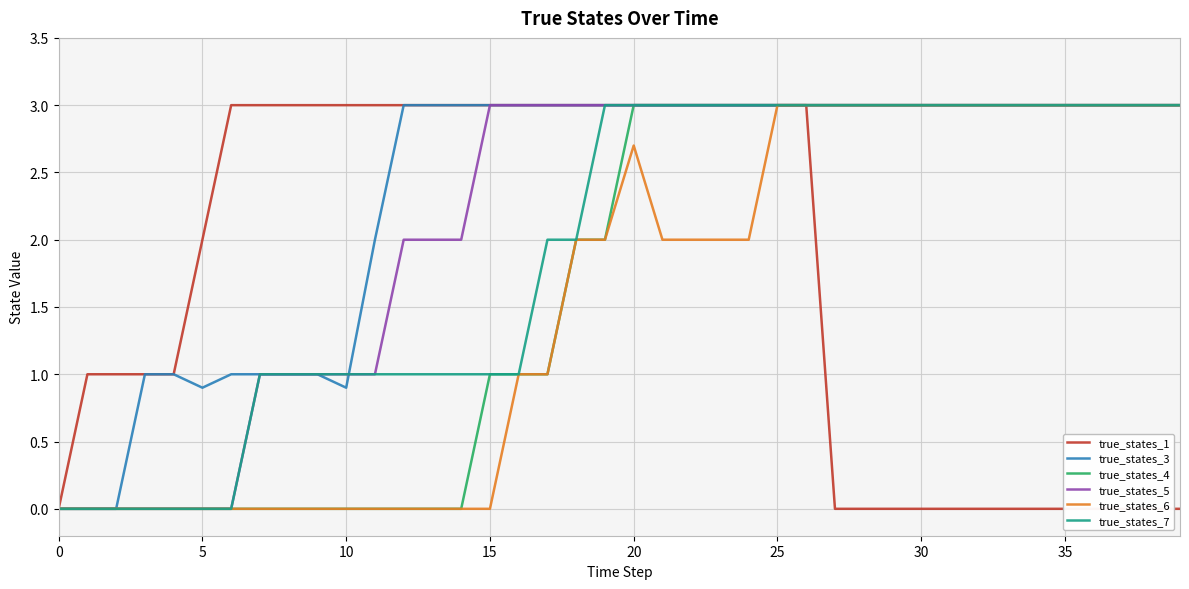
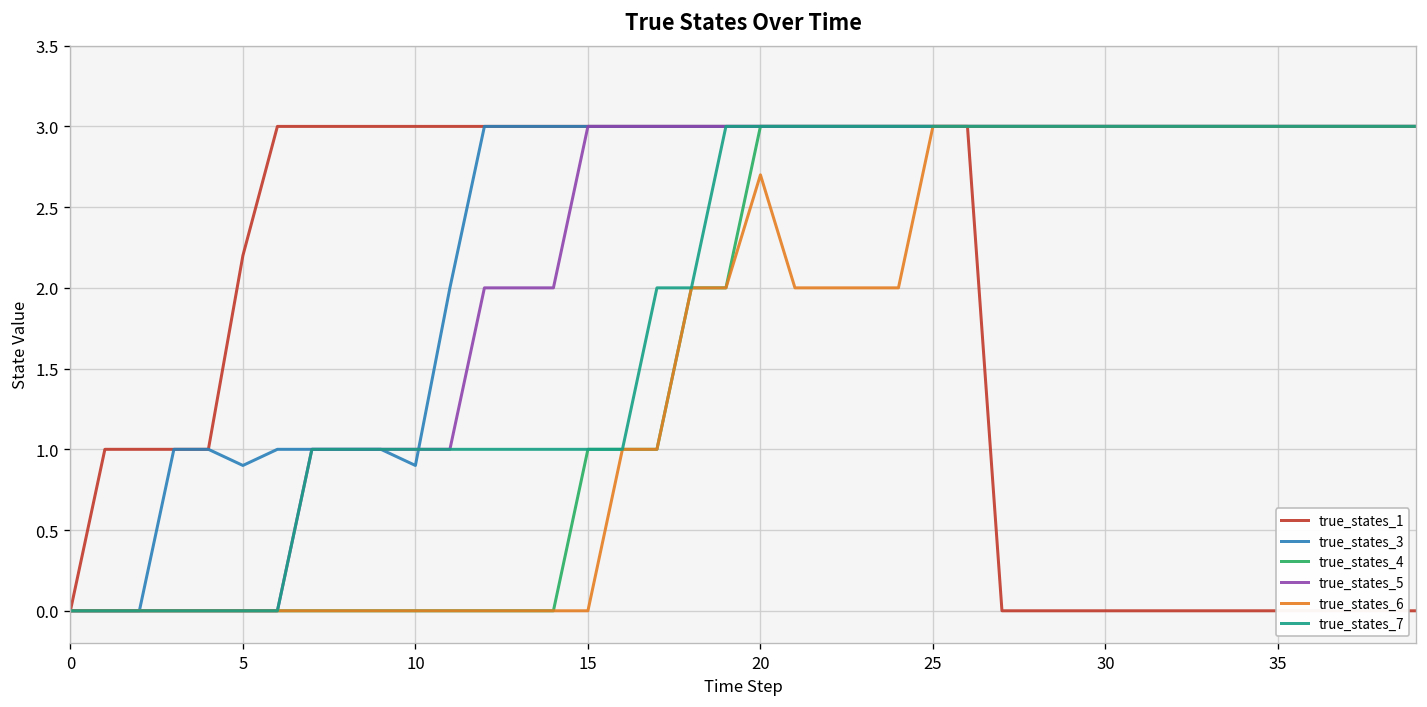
  {
    "true_states_1": {
-     "5": 2.0,
+     "5": 2.2,
      "10": 3.0,
      "30": 0.0
    },
    "true_states_3": {
      "5": 0.9,
      "10": 0.9
    },
    "true_states_6": {
      "15": 0.0,
      "20": 2.7
    }
  }
